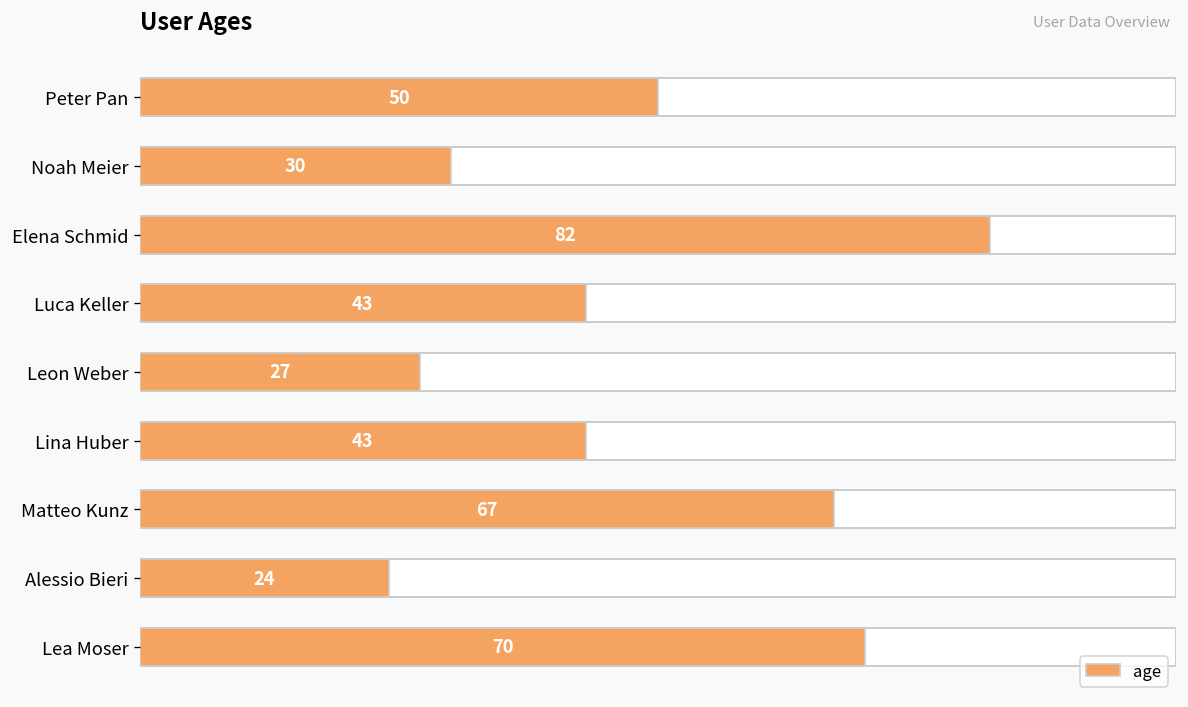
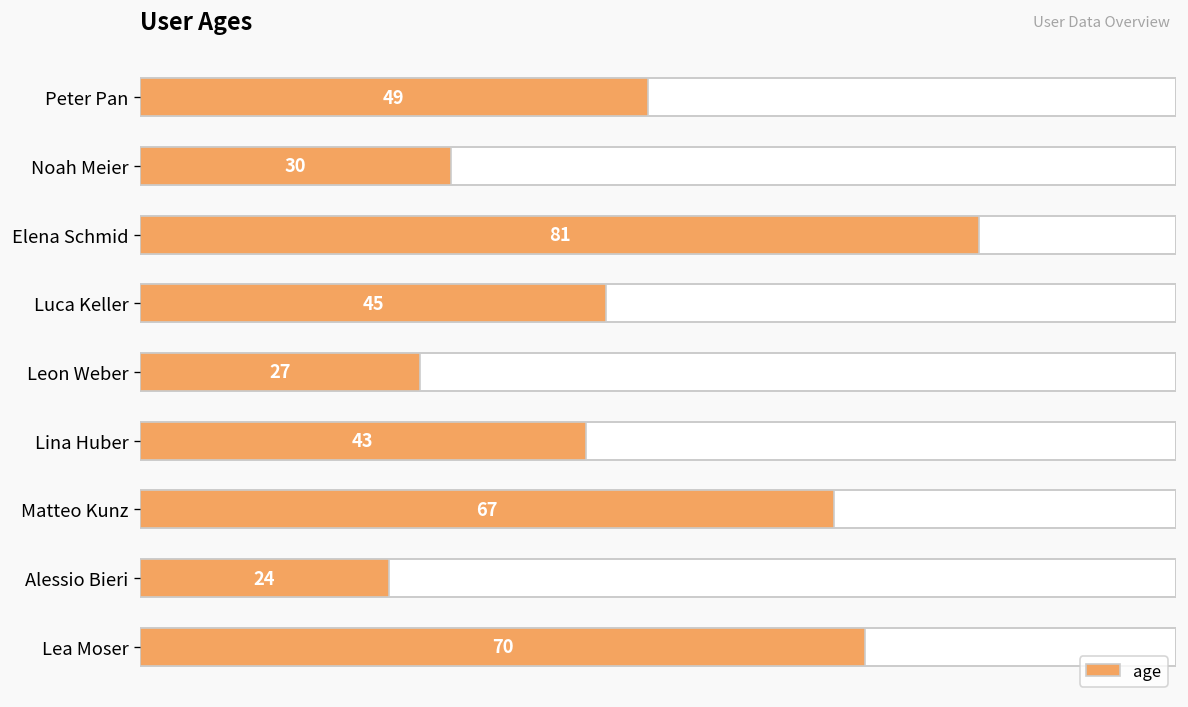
  {
    "age": {
-     "Peter Pan": 50,
-     "Elena Schmid": 82,
-     "Luca Keller": 43
+     "Peter Pan": 49,
+     "Elena Schmid": 81,
+     "Luca Keller": 45
    }
  }
